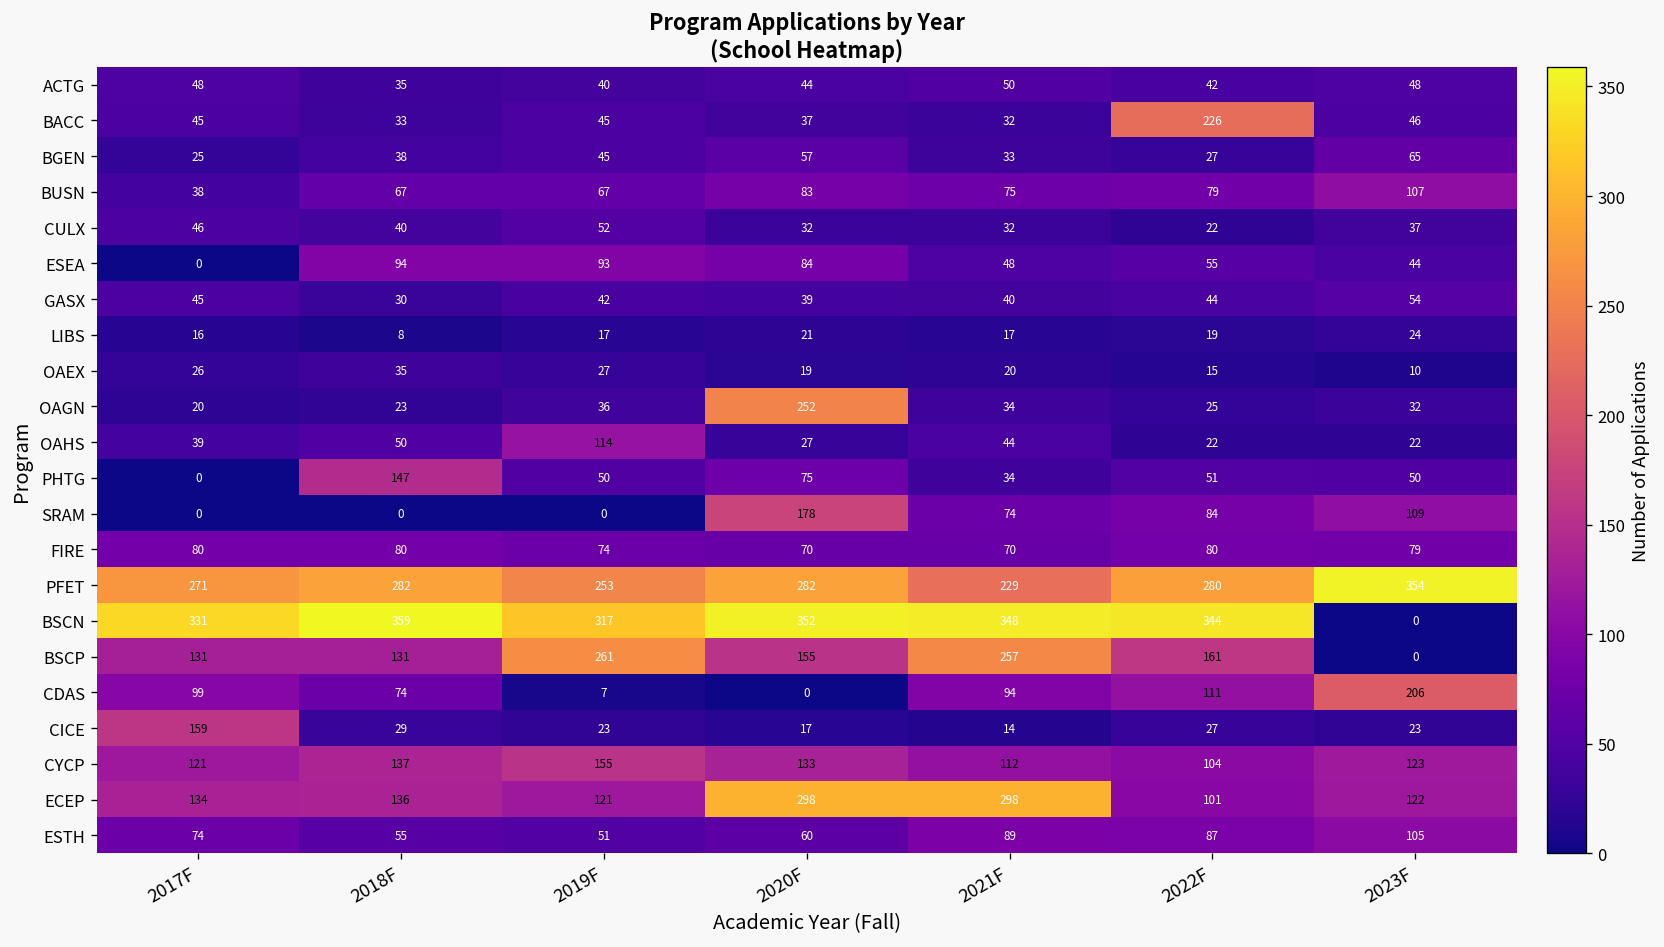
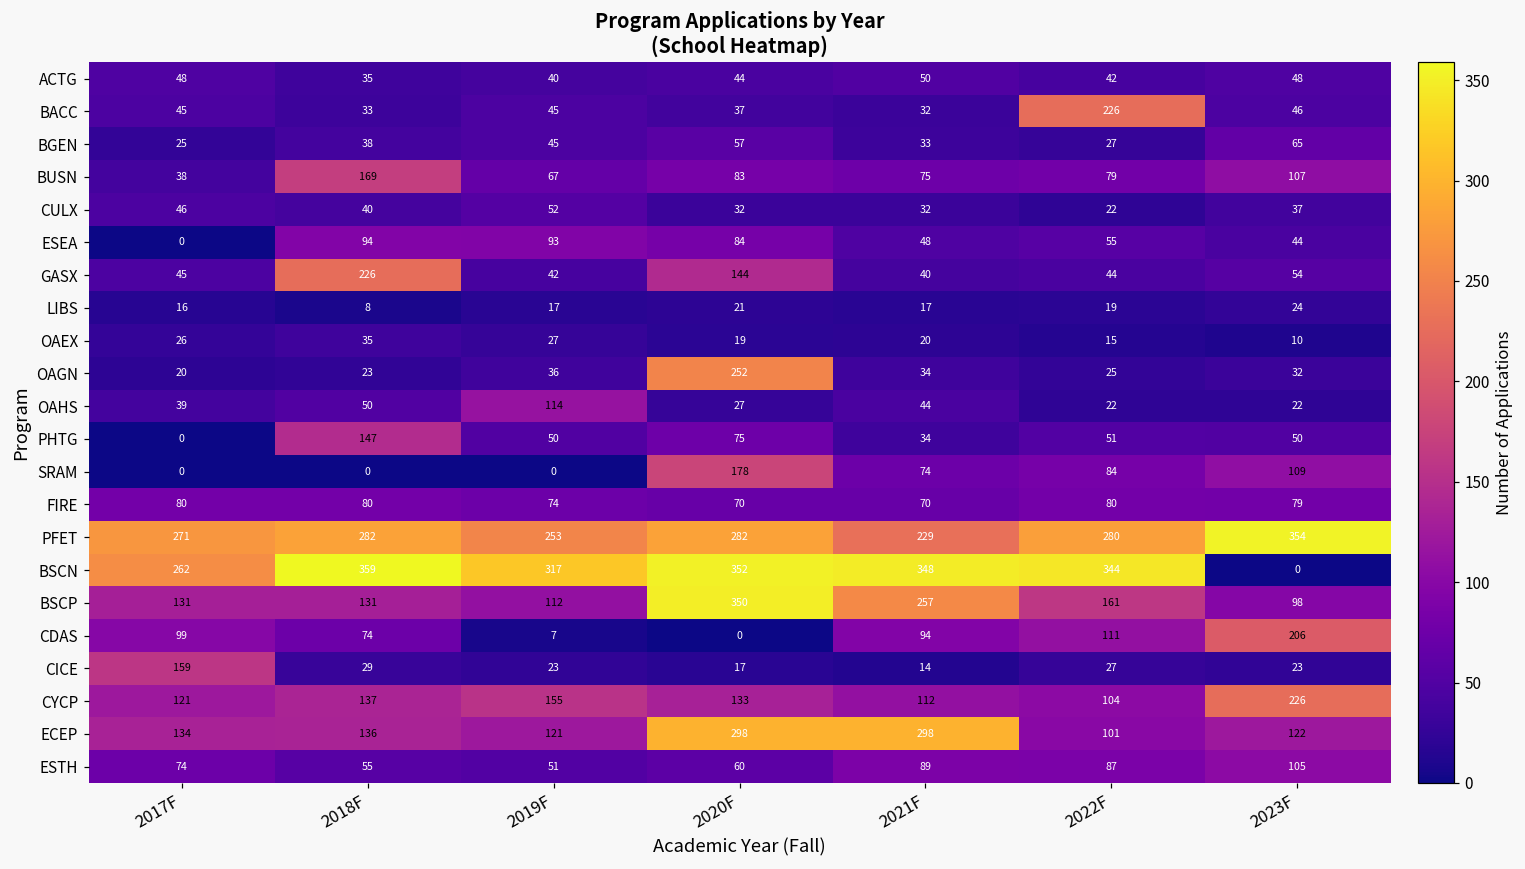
  {
    "ACTG": {
      "2017F": 48,
      "2018F": 35,
      "2019F": 40,
      "2020F": 44,
      "2021F": 50,
      "2022F": 42,
      "2023F": 48
    },
    "BACC": {
      "2017F": 45,
      "2018F": 33,
      "2019F": 45,
      "2020F": 37,
      "2021F": 32,
      "2022F": 226,
      "2023F": 46
    },
    "BGEN": {
      "2017F": 25,
      "2018F": 38,
      "2019F": 45,
      "2020F": 57,
      "2021F": 33,
      "2022F": 27,
      "2023F": 65
    },
    "BUSN": {
      "2017F": 38,
-     "2018F": 67,
+     "2018F": 169,
      "2019F": 67,
      "2020F": 83,
      "2021F": 75,
      "2022F": 79,
      "2023F": 107
    },
    "CULX": {
      "2017F": 46,
      "2018F": 40,
      "2019F": 52,
      "2020F": 32,
      "2021F": 32,
      "2022F": 22,
      "2023F": 37
    },
    "ESEA": {
      "2017F": 0,
      "2018F": 94,
      "2019F": 93,
      "2020F": 84,
      "2021F": 48,
      "2022F": 55,
      "2023F": 44
    },
    "GASX": {
      "2017F": 45,
-     "2018F": 30,
+     "2018F": 226,
      "2019F": 42,
-     "2020F": 39,
+     "2020F": 144,
      "2021F": 40,
      "2022F": 44,
      "2023F": 54
    },
    "LIBS": {
      "2017F": 16,
      "2018F": 8,
      "2019F": 17,
      "2020F": 21,
      "2021F": 17,
      "2022F": 19,
      "2023F": 24
    },
    "OAEX": {
      "2017F": 26,
      "2018F": 35,
      "2019F": 27,
      "2020F": 19,
      "2021F": 20,
      "2022F": 15,
      "2023F": 10
    },
    "OAGN": {
      "2017F": 20,
      "2018F": 23,
      "2019F": 36,
      "2020F": 252,
      "2021F": 34,
      "2022F": 25,
      "2023F": 32
    },
    "OAHS": {
      "2017F": 39,
      "2018F": 50,
      "2019F": 114,
      "2020F": 27,
      "2021F": 44,
      "2022F": 22,
      "2023F": 22
    },
    "PHTG": {
      "2017F": 0,
      "2018F": 147,
      "2019F": 50,
      "2020F": 75,
      "2021F": 34,
      "2022F": 51,
      "2023F": 50
    },
    "SRAM": {
      "2017F": 0,
      "2018F": 0,
      "2019F": 0,
      "2020F": 178,
      "2021F": 74,
      "2022F": 84,
      "2023F": 109
    },
    "FIRE": {
      "2017F": 80,
      "2018F": 80,
      "2019F": 74,
      "2020F": 70,
      "2021F": 70,
      "2022F": 80,
      "2023F": 79
    },
    "PFET": {
      "2017F": 271,
      "2018F": 282,
      "2019F": 253,
      "2020F": 282,
      "2021F": 229,
      "2022F": 280,
      "2023F": 354
    },
    "BSCN": {
-     "2017F": 331,
+     "2017F": 262,
      "2018F": 359,
      "2019F": 317,
      "2020F": 352,
      "2021F": 348,
      "2022F": 344,
      "2023F": 0
    },
    "BSCP": {
      "2017F": 131,
      "2018F": 131,
-     "2019F": 261,
-     "2020F": 155,
+     "2019F": 112,
+     "2020F": 350,
      "2021F": 257,
      "2022F": 161,
-     "2023F": 0
+     "2023F": 98
    },
    "CDAS": {
      "2017F": 99,
      "2018F": 74,
      "2019F": 7,
      "2020F": 0,
      "2021F": 94,
      "2022F": 111,
      "2023F": 206
    },
    "CICE": {
      "2017F": 159,
      "2018F": 29,
      "2019F": 23,
      "2020F": 17,
      "2021F": 14,
      "2022F": 27,
      "2023F": 23
    },
    "CYCP": {
      "2017F": 121,
      "2018F": 137,
      "2019F": 155,
      "2020F": 133,
      "2021F": 112,
      "2022F": 104,
-     "2023F": 123
+     "2023F": 226
    },
    "ECEP": {
      "2017F": 134,
      "2018F": 136,
      "2019F": 121,
      "2020F": 298,
      "2021F": 298,
      "2022F": 101,
      "2023F": 122
    },
    "ESTH": {
      "2017F": 74,
      "2018F": 55,
      "2019F": 51,
      "2020F": 60,
      "2021F": 89,
      "2022F": 87,
      "2023F": 105
    }
  }
